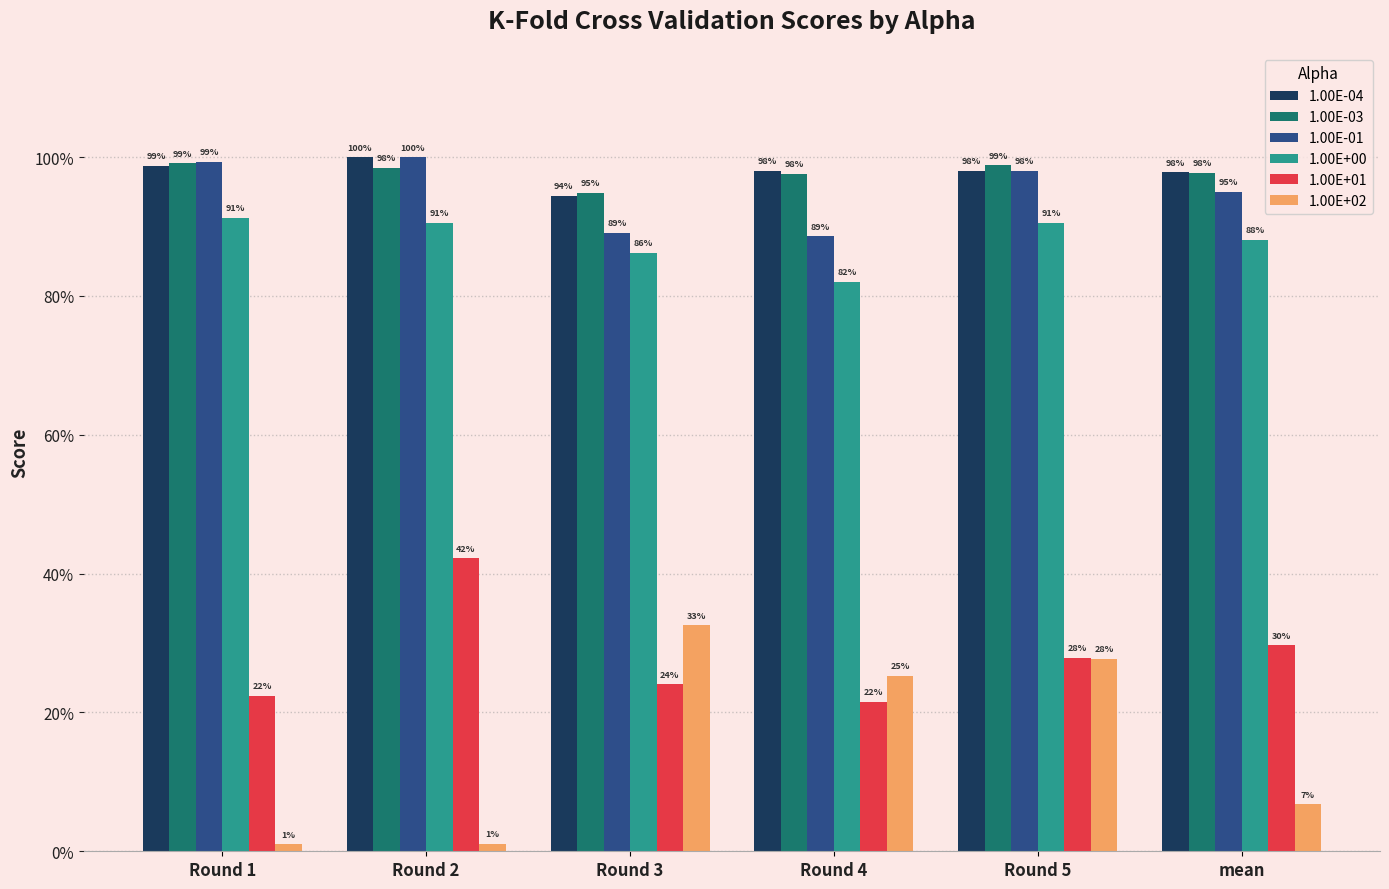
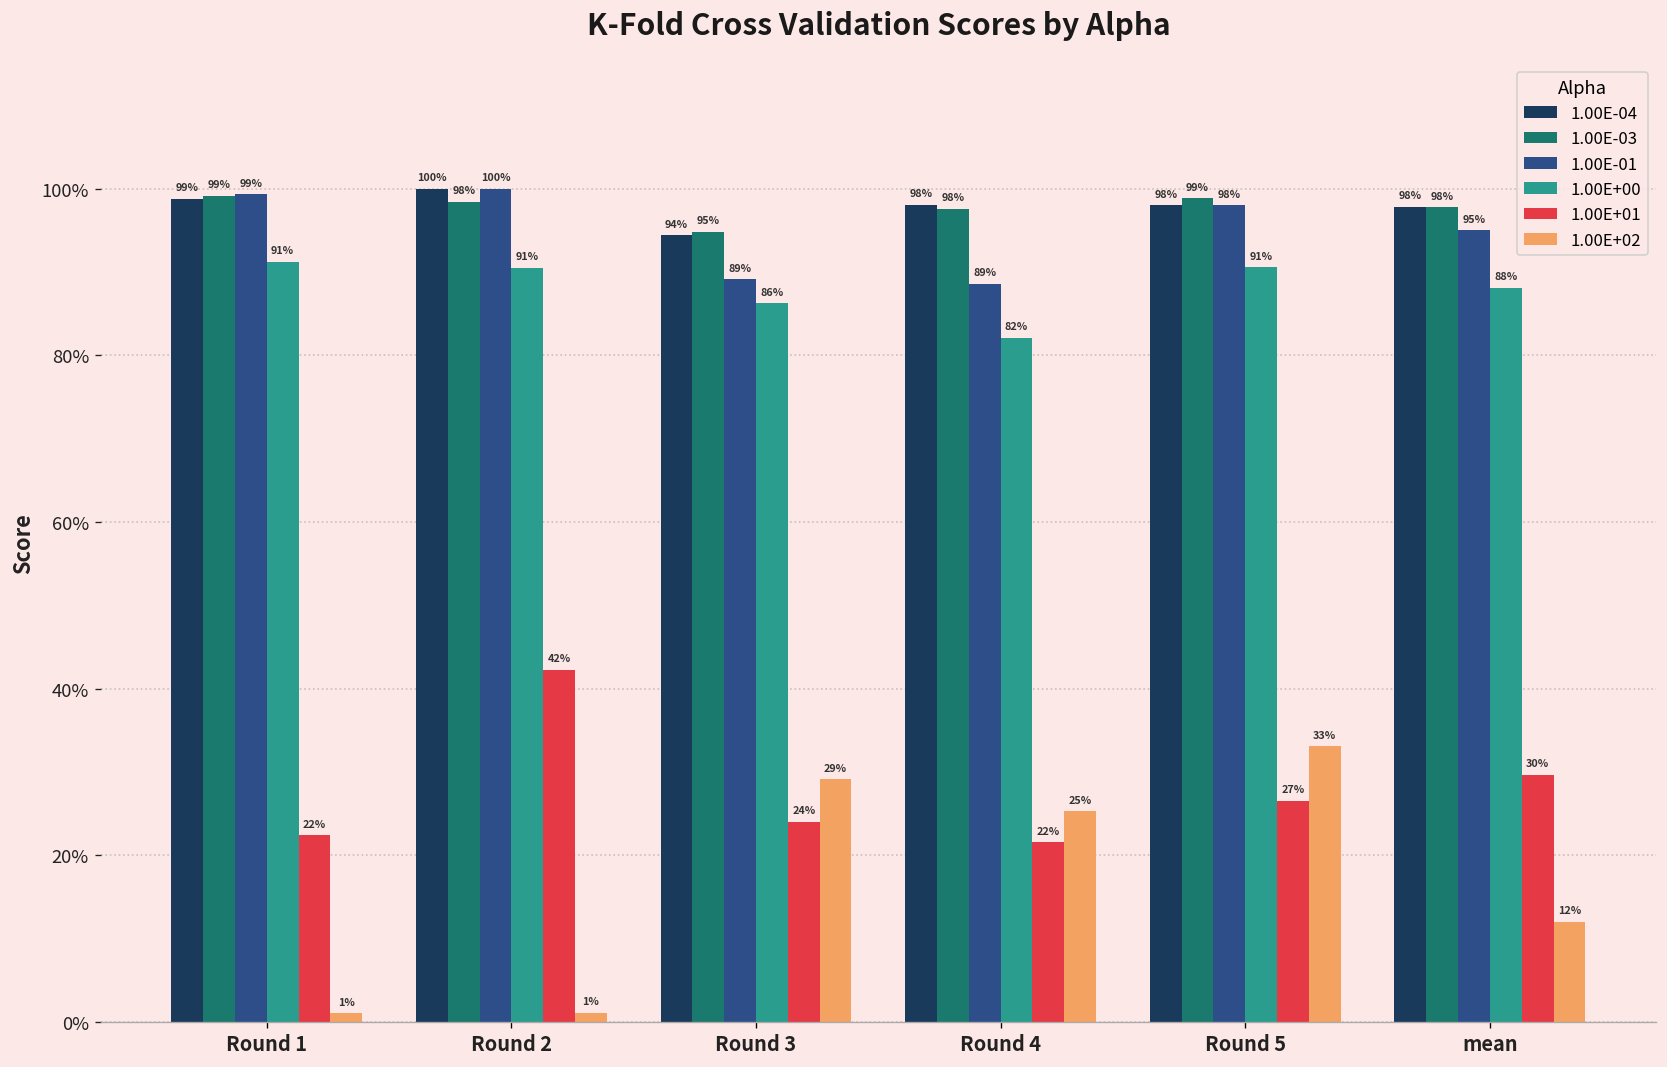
  {
    "1.00E+01": {
      "Round 1": "22%",
      "Round 2": "42%",
      "Round 3": "24%",
      "Round 4": "22%",
-     "Round 5": "28%",
+     "Round 5": "27%",
      "mean": "30%"
    },
    "1.00E+02": {
      "Round 1": "1%",
      "Round 2": "1%",
-     "Round 3": "33%",
+     "Round 3": "29%",
      "Round 4": "25%",
-     "Round 5": "28%",
-     "mean": "7%"
+     "Round 5": "33%",
+     "mean": "12%"
    }
  }
